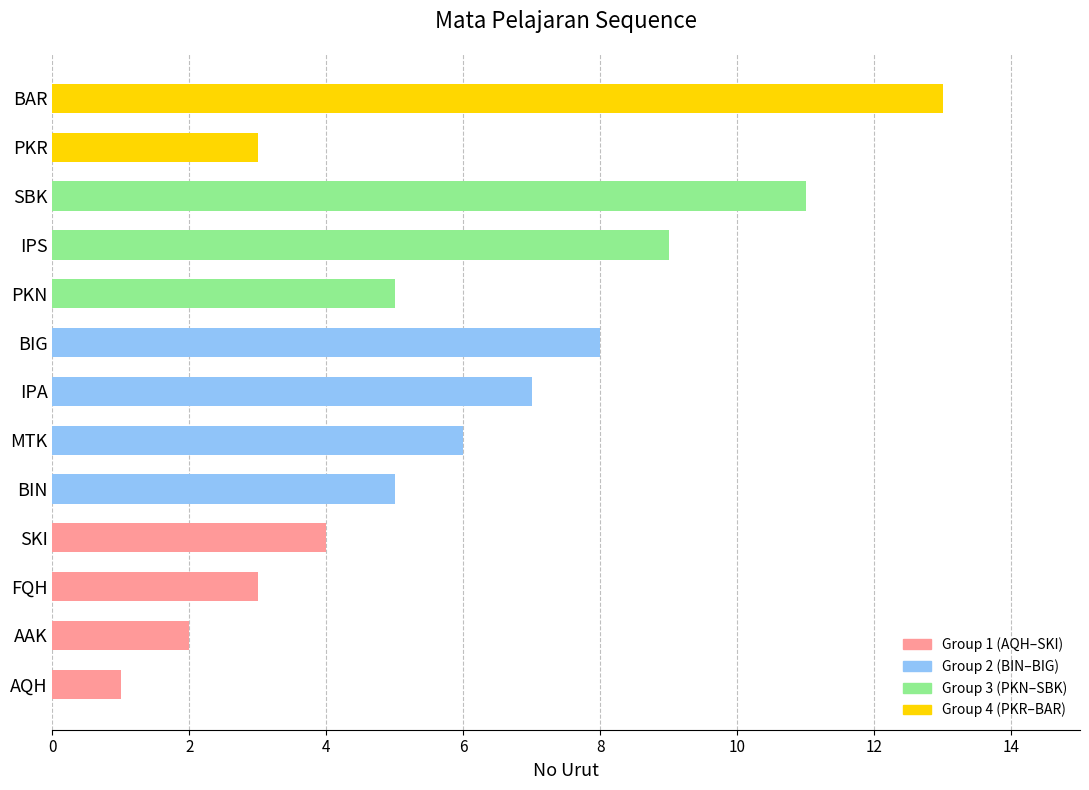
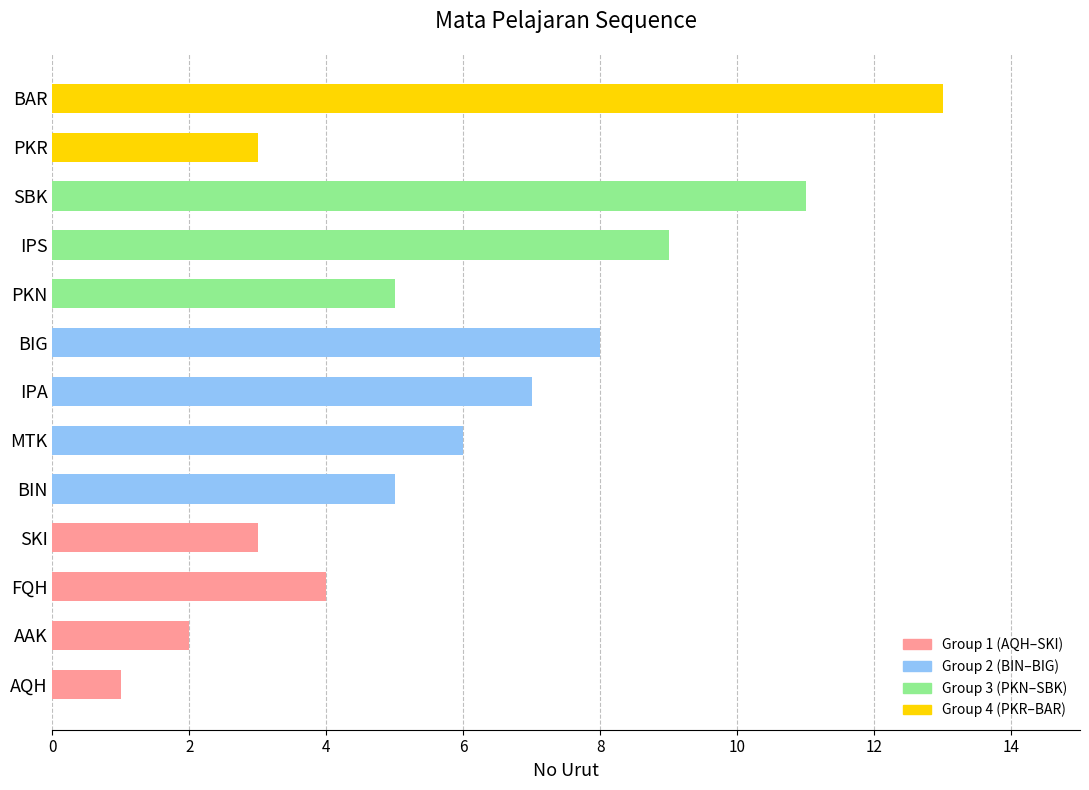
  {
    "BAR": 13,
    "PKR": 3,
    "SBK": 11,
    "IPS": 9,
    "PKN": 5,
    "BIG": 8,
    "IPA": 7,
    "MTK": 6,
    "BIN": 5,
-   "SKI": 4,
-   "FQH": 3,
+   "SKI": 3,
+   "FQH": 4,
    "AAK": 2,
    "AQH": 1
  }
